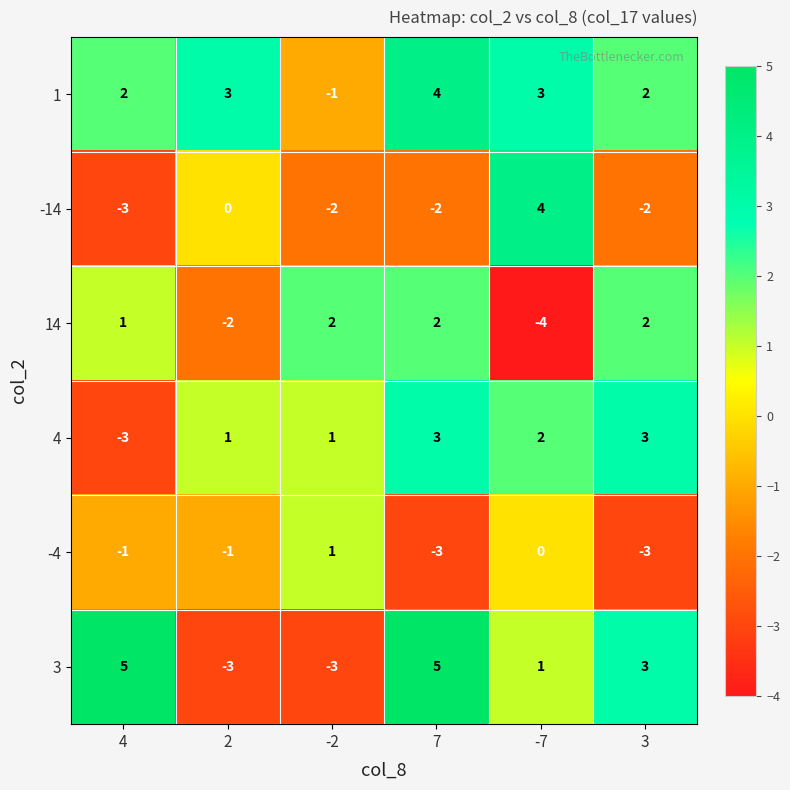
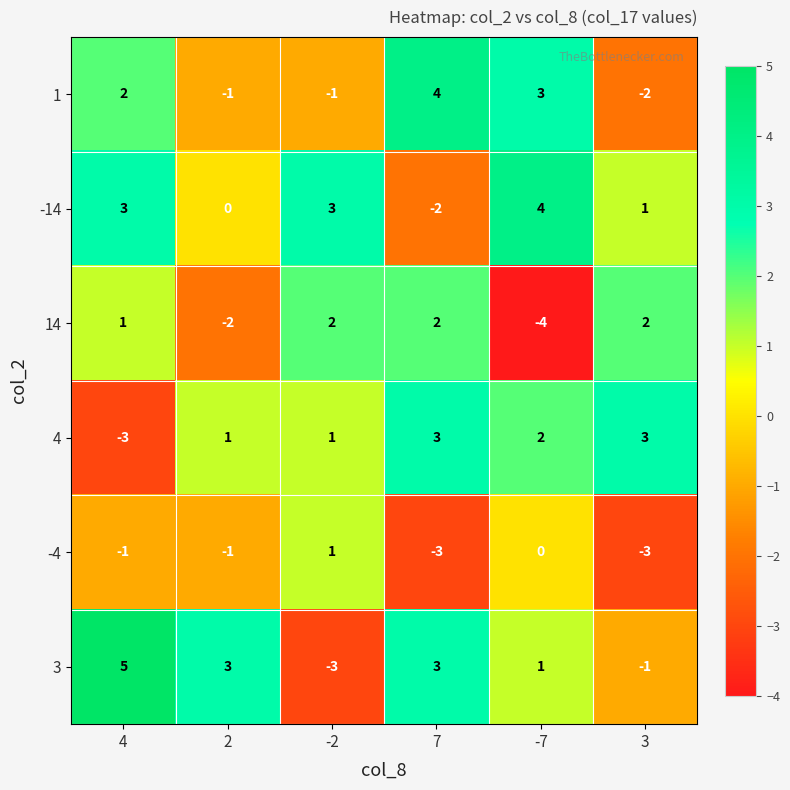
  {
    "1": {
      "4": 2,
-     "2": 3,
+     "2": -1,
      "-2": -1,
      "7": 4,
      "-7": 3,
-     "3": 2
+     "3": -2
    },
    "-14": {
-     "4": -3,
+     "4": 3,
      "2": 0,
-     "-2": -2,
+     "-2": 3,
      "7": -2,
      "-7": 4,
-     "3": -2
+     "3": 1
    },
    "14": {
      "4": 1,
      "2": -2,
      "-2": 2,
      "7": 2,
      "-7": -4,
      "3": 2
    },
    "4": {
      "4": -3,
      "2": 1,
      "-2": 1,
      "7": 3,
      "-7": 2,
      "3": 3
    },
    "-4": {
      "4": -1,
      "2": -1,
      "-2": 1,
      "7": -3,
      "-7": 0,
      "3": -3
    },
    "3": {
      "4": 5,
-     "2": -3,
+     "2": 3,
      "-2": -3,
-     "7": 5,
+     "7": 3,
      "-7": 1,
-     "3": 3
+     "3": -1
    }
  }
